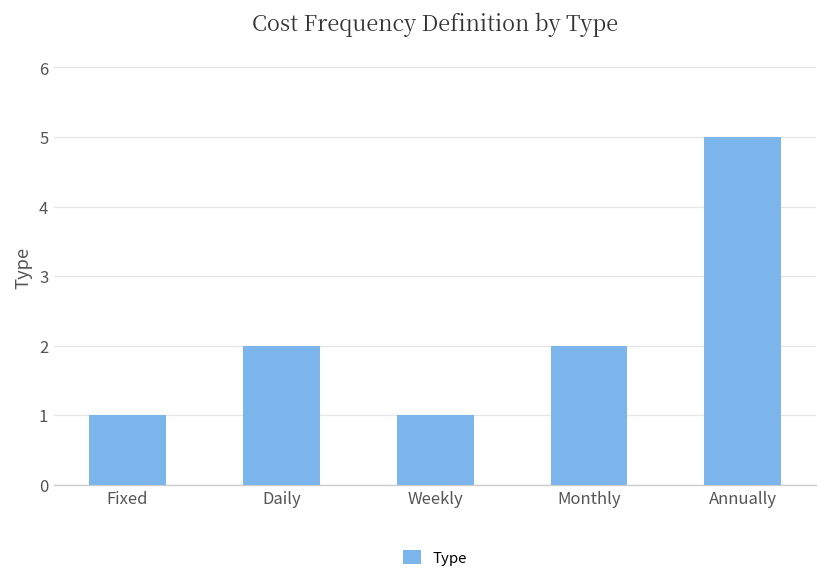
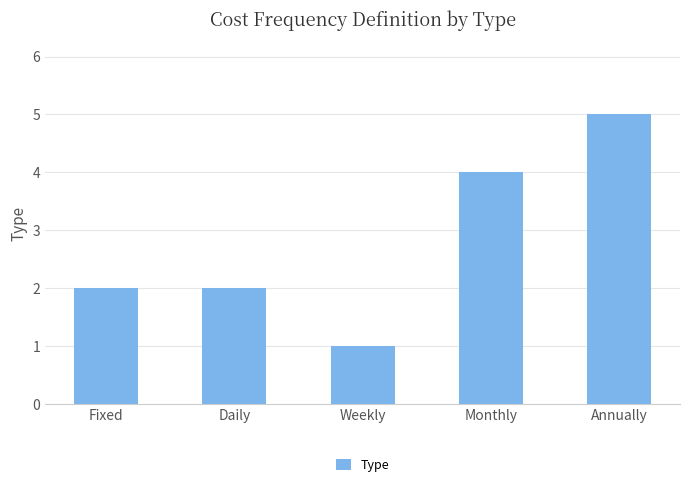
  {
-   "Fixed": 1,
+   "Fixed": 2,
    "Daily": 2,
    "Weekly": 1,
-   "Monthly": 2,
+   "Monthly": 4,
    "Annually": 5
  }
